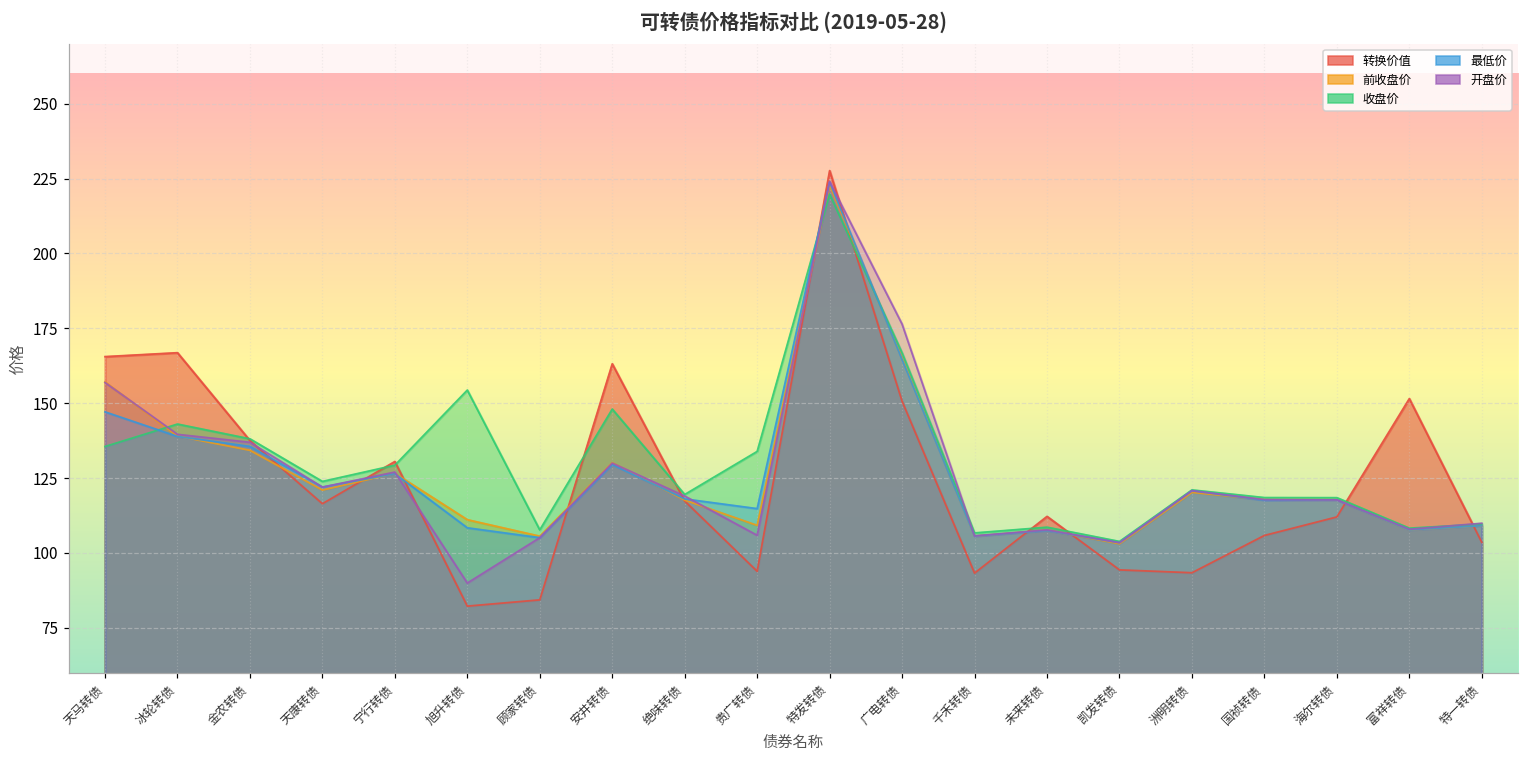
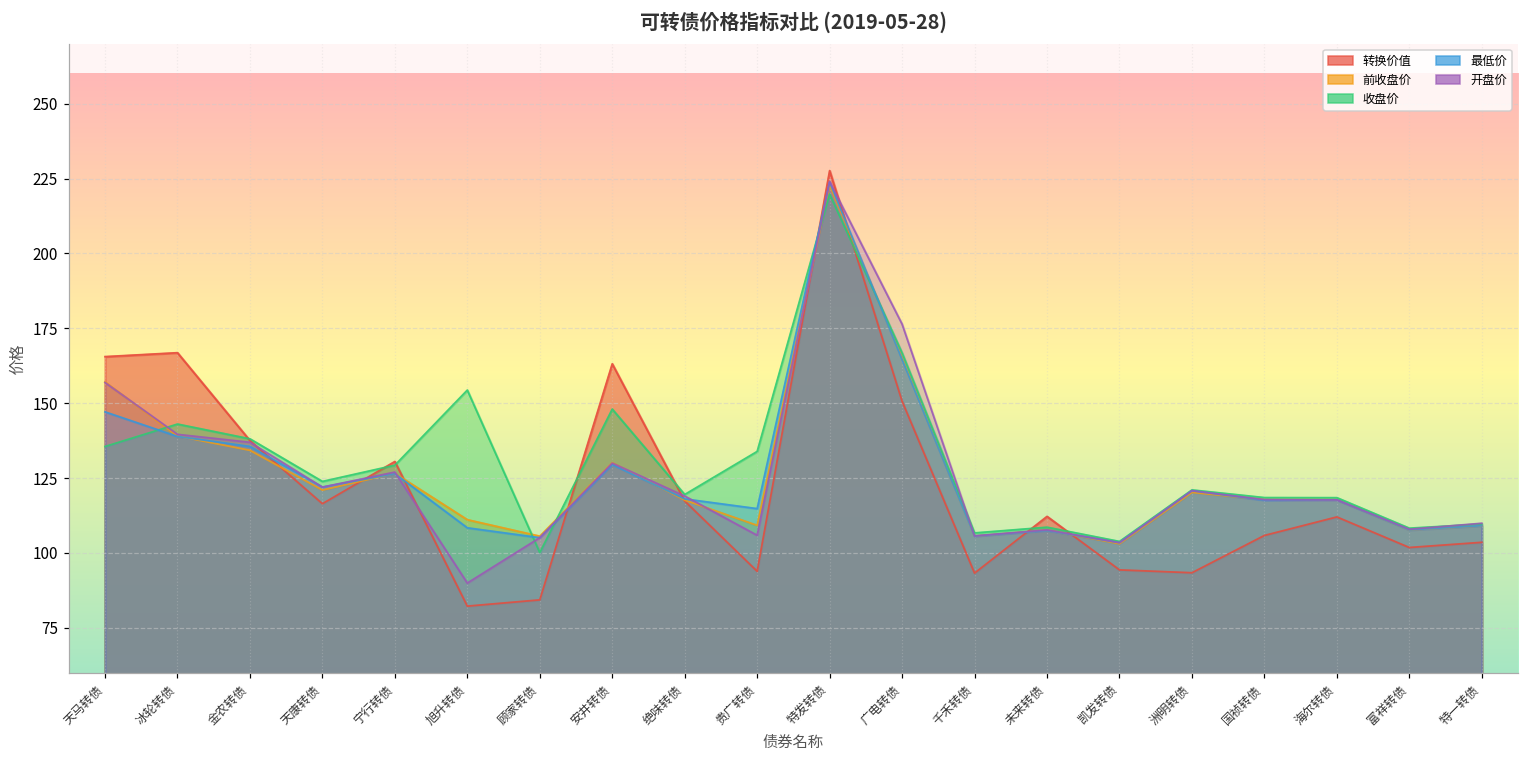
  {
    "转换价值": {
      "天马转债": 166,
      "冰轮转债": 167,
      "天康转债": 116,
      "宁行转债": 131,
      "旭升转债": 82,
      "顾家转债": 84,
      "安井转债": 163,
      "贵广转债": 94,
      "特发转债": 228,
      "广电转债": 151,
      "千禾转债": 93,
      "未来转债": 112,
      "凯发转债": 94,
      "洲明转债": 93,
      "国祯转债": 106,
      "海尔转债": 112,
-     "富祥转债": 152,
+     "富祥转债": 102,
      "特一转债": 104
    },
    "前收盘价": {
      "金农转债": 134,
      "天康转债": 121,
      "旭升转债": 111,
      "贵广转债": 109,
      "特发转债": 223
    },
    "收盘价": {
      "天马转债": 136,
      "冰轮转债": 143,
      "天康转债": 124,
      "宁行转债": 129,
      "旭升转债": 154,
-     "顾家转债": 108,
+     "顾家转债": 100,
      "安井转债": 148,
      "贵广转债": 134,
      "特发转债": 220,
      "广电转债": 167,
      "千禾转债": 107
    },
    "最低价": {
      "天马转债": 147,
      "金农转债": 136,
      "旭升转债": 108,
      "贵广转债": 115
    },
    "开盘价": {
      "旭升转债": 90,
      "贵广转债": 106,
      "广电转债": 176
    }
  }
